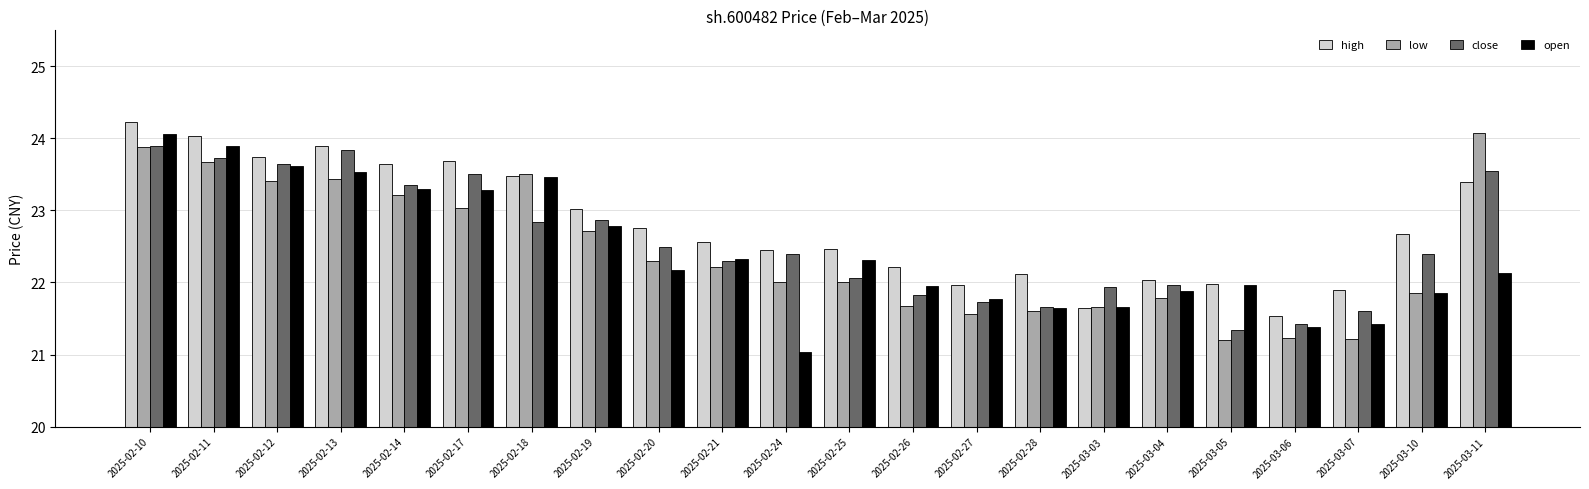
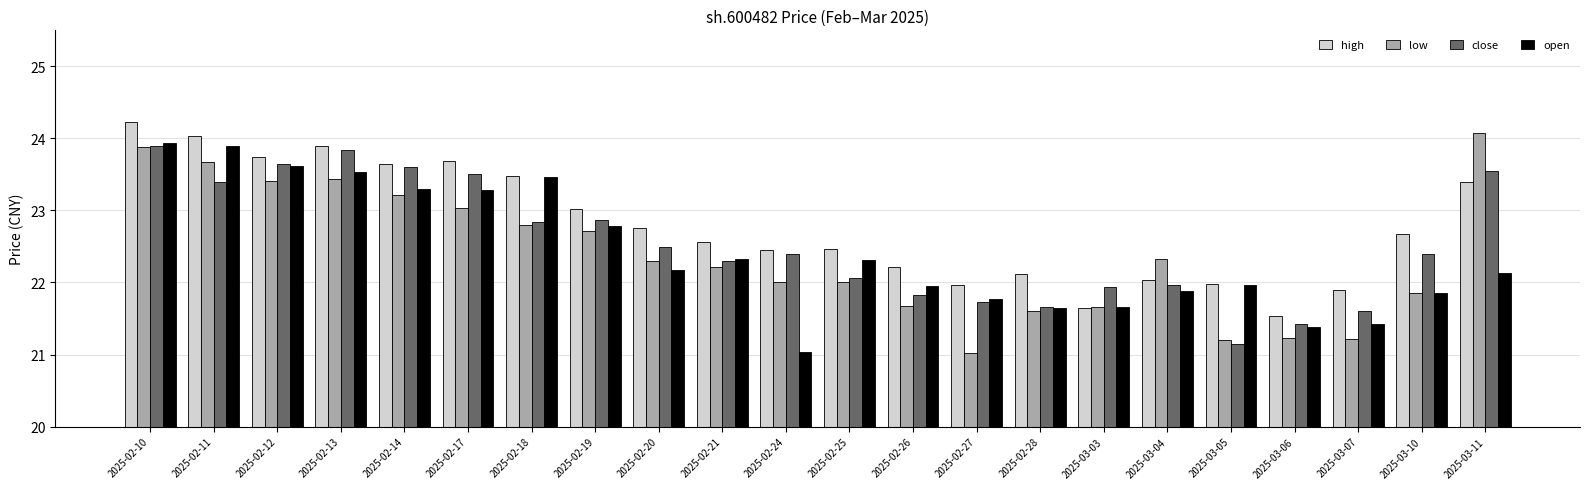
  {
    "high": {
      "2025-02-10": 24.2,
      "2025-02-11": 24.0,
      "2025-02-12": 23.7,
      "2025-02-13": 23.9,
      "2025-02-14": 23.7,
      "2025-02-17": 23.7,
      "2025-02-18": 23.5,
      "2025-02-19": 23.0,
      "2025-02-20": 22.8,
      "2025-02-21": 22.6,
      "2025-02-24": 22.5,
      "2025-02-25": 22.5,
      "2025-02-26": 22.2,
      "2025-02-27": 22.0,
      "2025-02-28": 22.1,
      "2025-03-03": 21.7,
      "2025-03-04": 22.0,
      "2025-03-05": 22.0,
      "2025-03-06": 21.5,
      "2025-03-07": 21.9,
      "2025-03-10": 22.7,
      "2025-03-11": 23.4
    },
    "low": {
      "2025-02-10": 23.9,
      "2025-02-11": 23.7,
      "2025-02-12": 23.4,
      "2025-02-13": 23.4,
      "2025-02-14": 23.2,
      "2025-02-17": 23.0,
-     "2025-02-18": 23.5,
+     "2025-02-18": 22.8,
      "2025-02-19": 22.7,
      "2025-02-20": 22.3,
      "2025-02-21": 22.2,
      "2025-02-24": 22.0,
      "2025-02-25": 22.0,
      "2025-02-26": 21.7,
-     "2025-02-27": 21.6,
+     "2025-02-27": 21.0,
      "2025-02-28": 21.6,
      "2025-03-03": 21.7,
-     "2025-03-04": 21.8,
+     "2025-03-04": 22.3,
      "2025-03-05": 21.2,
      "2025-03-06": 21.2,
      "2025-03-07": 21.2,
      "2025-03-10": 21.9,
      "2025-03-11": 24.1
    },
    "close": {
      "2025-02-10": 23.9,
-     "2025-02-11": 23.7,
+     "2025-02-11": 23.4,
      "2025-02-12": 23.7,
      "2025-02-13": 23.8,
-     "2025-02-14": 23.4,
+     "2025-02-14": 23.6,
      "2025-02-17": 23.5,
      "2025-02-18": 22.8,
      "2025-02-19": 22.9,
      "2025-02-20": 22.5,
      "2025-02-21": 22.3,
      "2025-02-24": 22.4,
      "2025-02-25": 22.1,
      "2025-02-26": 21.8,
      "2025-02-27": 21.7,
      "2025-02-28": 21.7,
      "2025-03-03": 21.9,
      "2025-03-04": 22.0,
-     "2025-03-05": 21.3,
+     "2025-03-05": 21.1,
      "2025-03-06": 21.4,
      "2025-03-07": 21.6,
      "2025-03-10": 22.4,
      "2025-03-11": 23.6
    },
    "open": {
-     "2025-02-10": 24.1,
+     "2025-02-10": 23.9,
      "2025-02-11": 23.9,
      "2025-02-12": 23.6,
      "2025-02-13": 23.5,
      "2025-02-14": 23.3,
      "2025-02-17": 23.3,
      "2025-02-18": 23.5,
      "2025-02-19": 22.8,
      "2025-02-20": 22.2,
      "2025-02-21": 22.3,
      "2025-02-24": 21.0,
      "2025-02-25": 22.3,
      "2025-02-26": 22.0,
      "2025-02-27": 21.8,
      "2025-02-28": 21.7,
      "2025-03-03": 21.7,
      "2025-03-04": 21.9,
      "2025-03-05": 22.0,
      "2025-03-06": 21.4,
      "2025-03-07": 21.4,
      "2025-03-10": 21.9,
      "2025-03-11": 22.1
    }
  }
